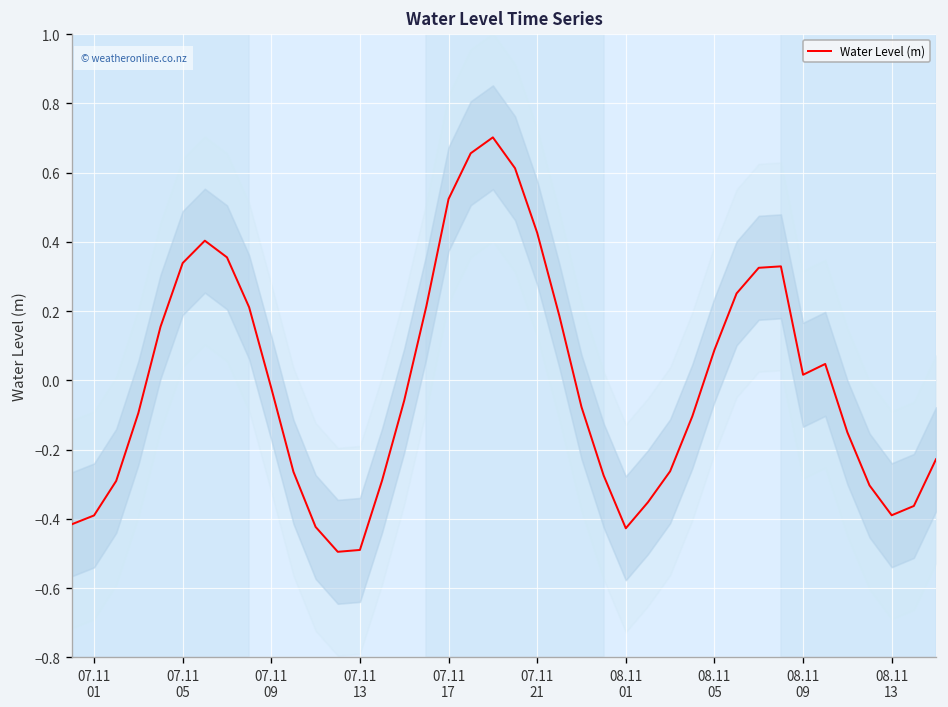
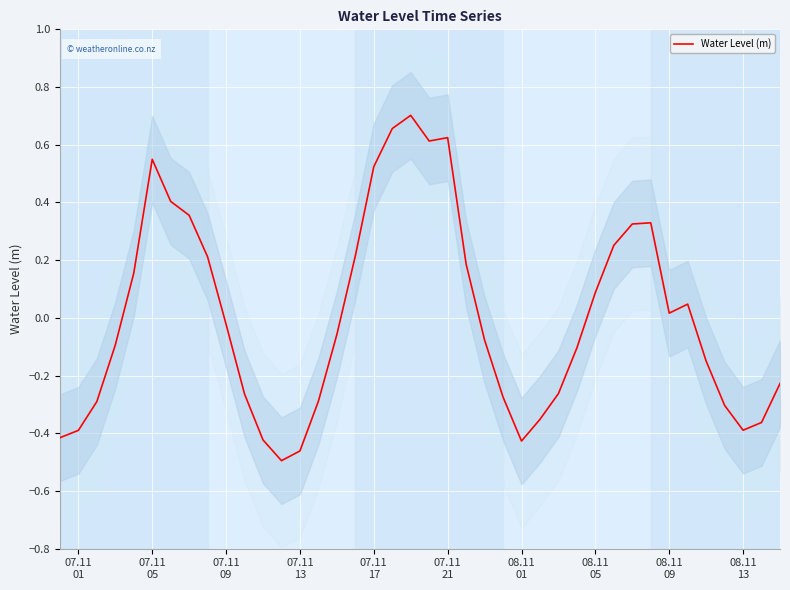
  {
    "Water Level (m)": {
      "07.11 01": -0.39,
-     "07.11 05": 0.34,
+     "07.11 05": 0.55,
      "07.11 09": -0.02,
-     "07.11 13": -0.49,
+     "07.11 13": -0.46,
      "07.11 17": 0.52,
-     "07.11 21": 0.43,
+     "07.11 21": 0.62,
      "08.11 01": -0.43,
      "08.11 05": 0.09,
      "08.11 09": 0.02,
      "08.11 13": -0.39
    }
  }
